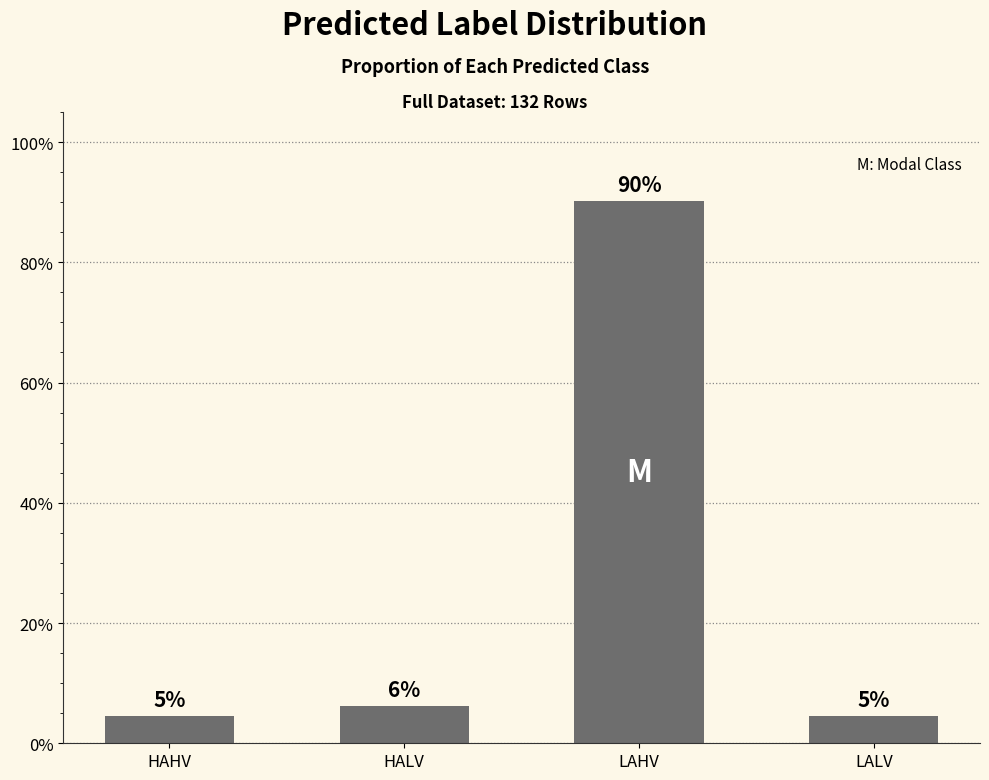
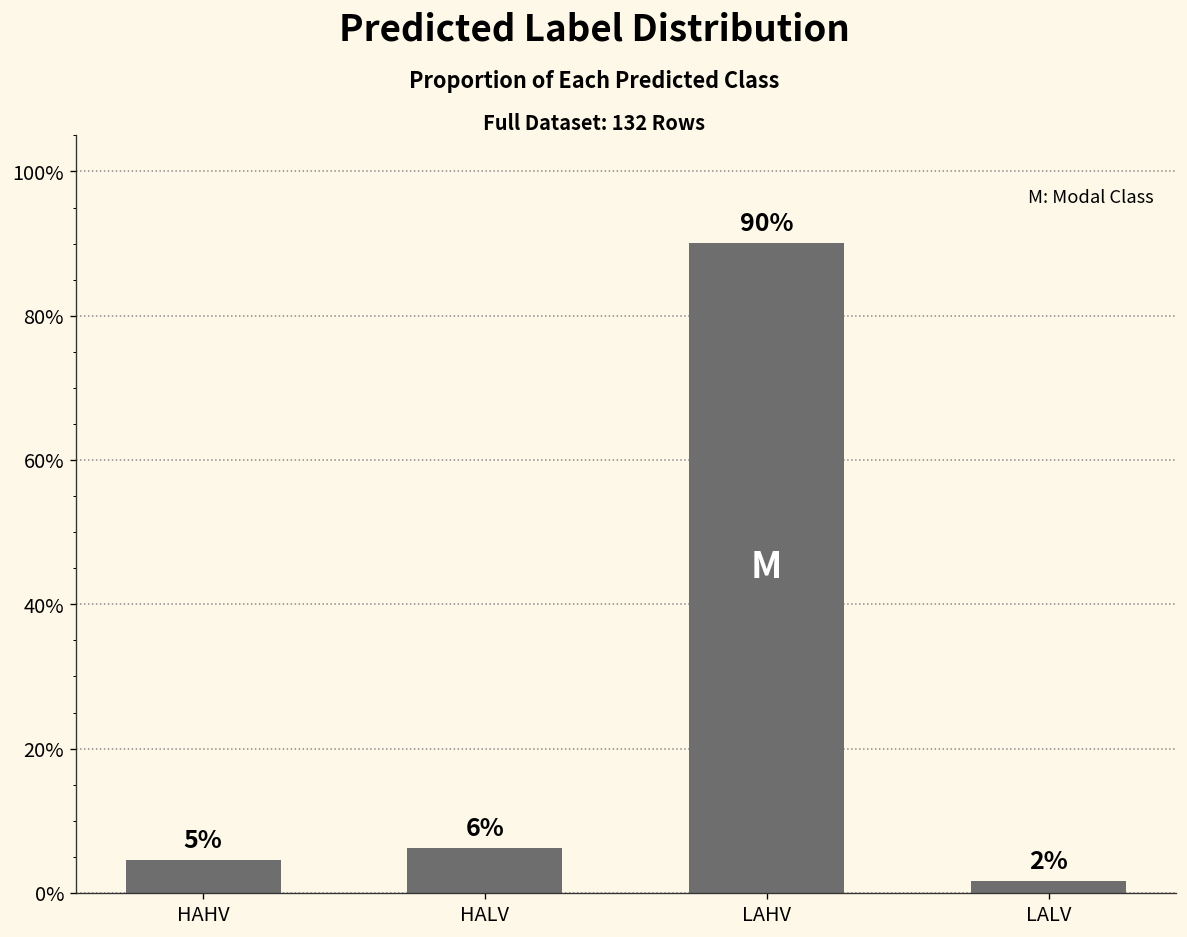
  {
    "HAHV": "5%",
    "HALV": "6%",
    "LAHV": "90%",
-   "LALV": "5%"
+   "LALV": "2%"
  }
